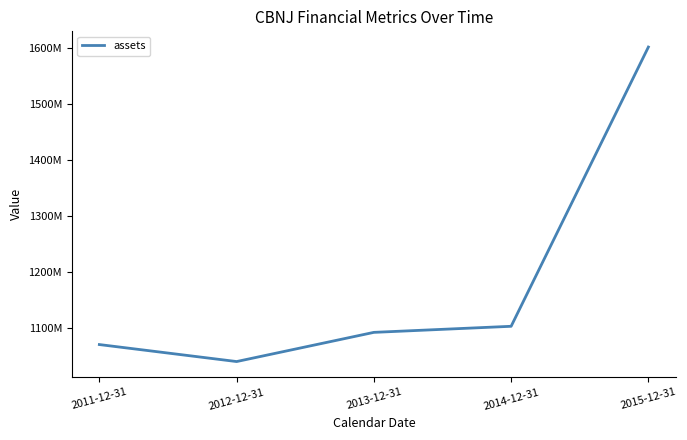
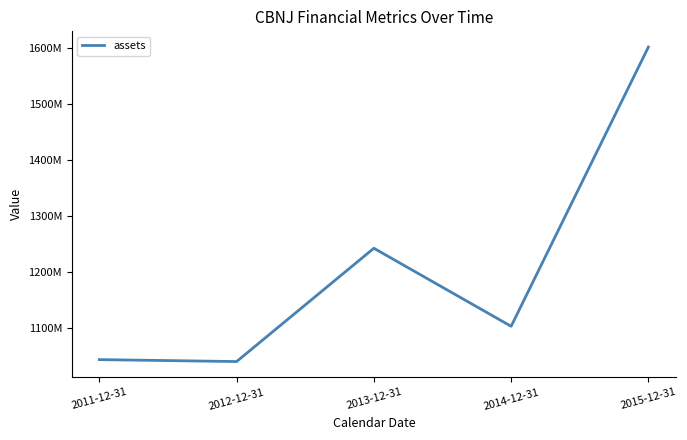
  {
-   "2011-12-31": 1070000000,
+   "2011-12-31": 1040000000,
    "2012-12-31": 1040000000,
-   "2013-12-31": 1090000000,
+   "2013-12-31": 1240000000,
    "2014-12-31": 1100000000,
    "2015-12-31": 1600000000
  }
